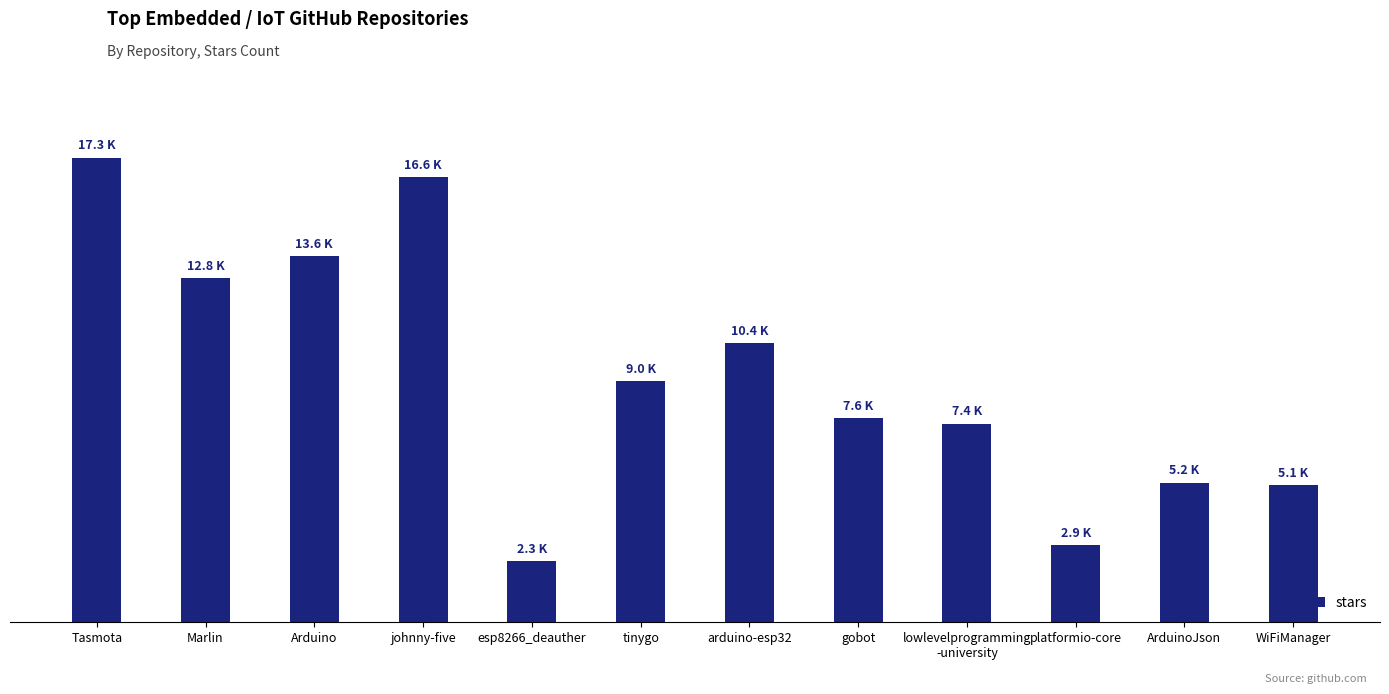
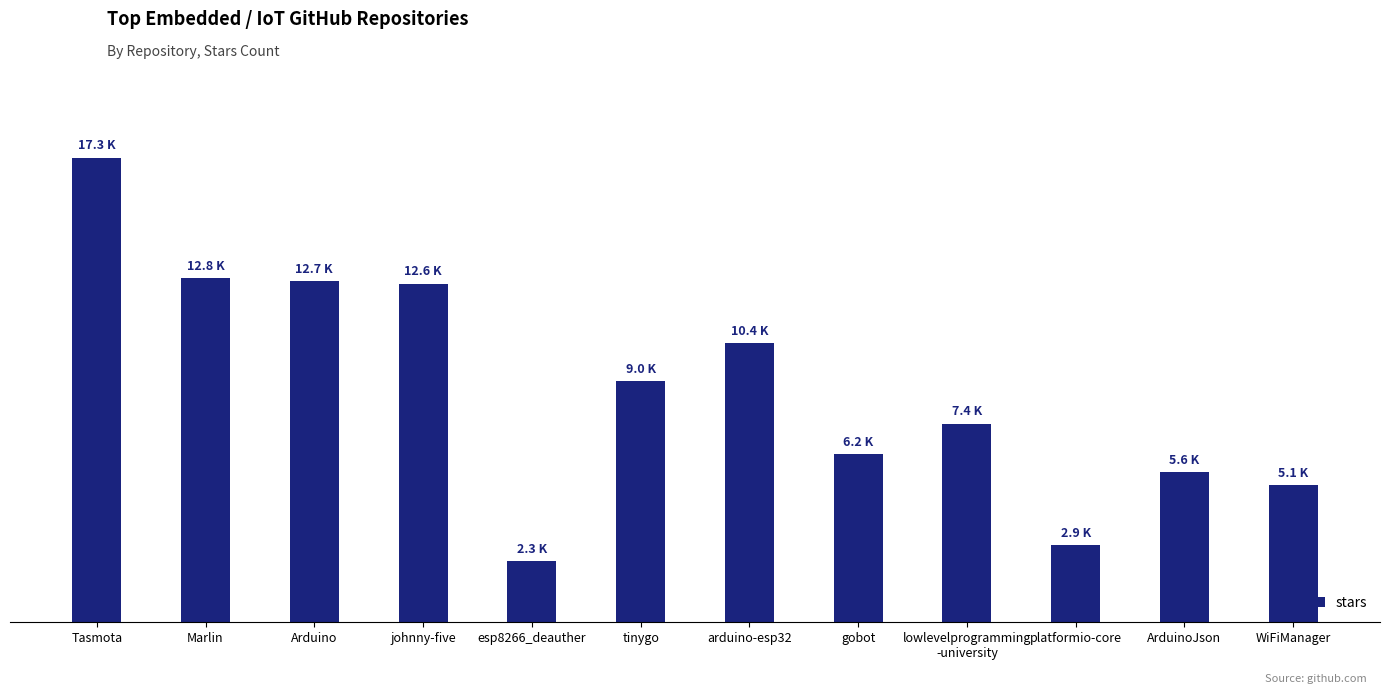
  {
-   "Arduino": 13.6,
-   "johnny-five": 16.6,
-   "gobot": 7.6,
-   "ArduinoJson": 5.2
+   "Arduino": 12.7,
+   "johnny-five": 12.6,
+   "gobot": 6.2,
+   "ArduinoJson": 5.6
  }
